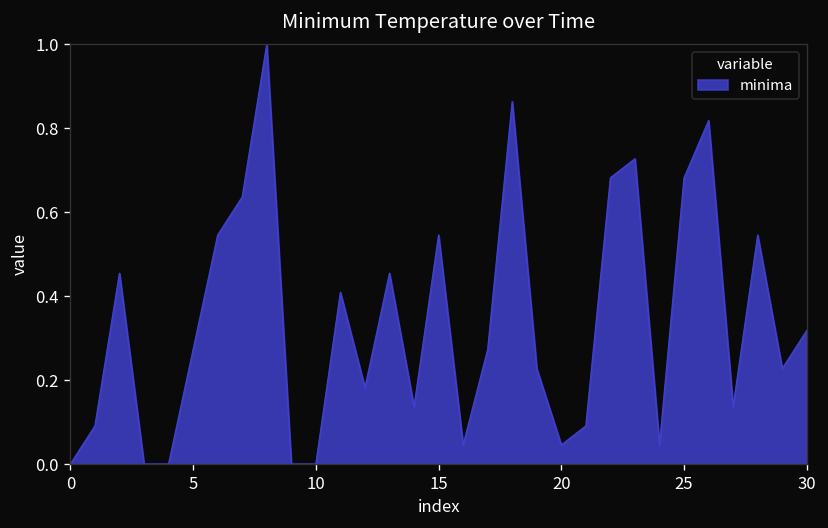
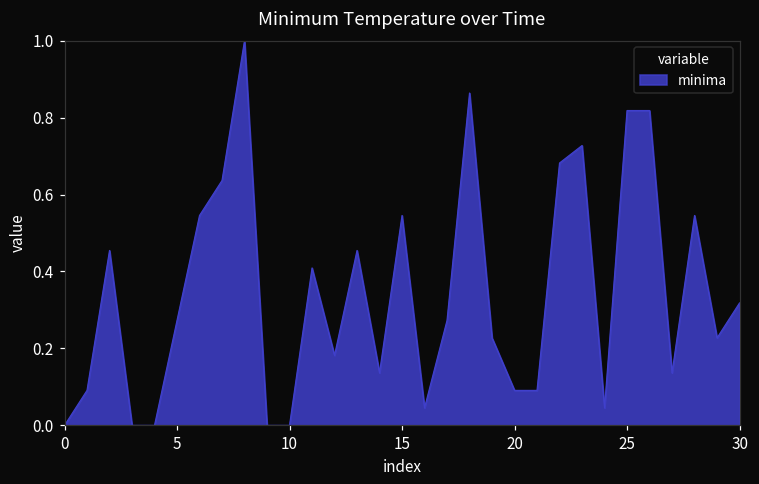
  {
    "0": 0.00,
    "5": 0.27,
    "10": 0.00,
    "15": 0.55,
-   "20": 0.05,
-   "25": 0.68,
+   "20": 0.09,
+   "25": 0.82,
    "30": 0.32
  }
